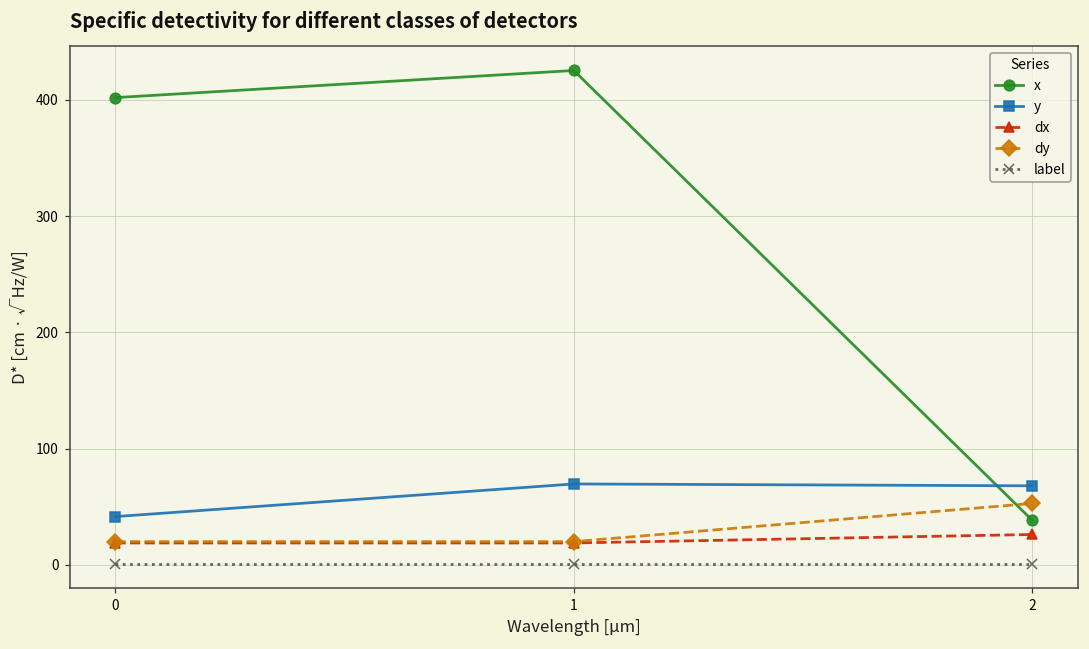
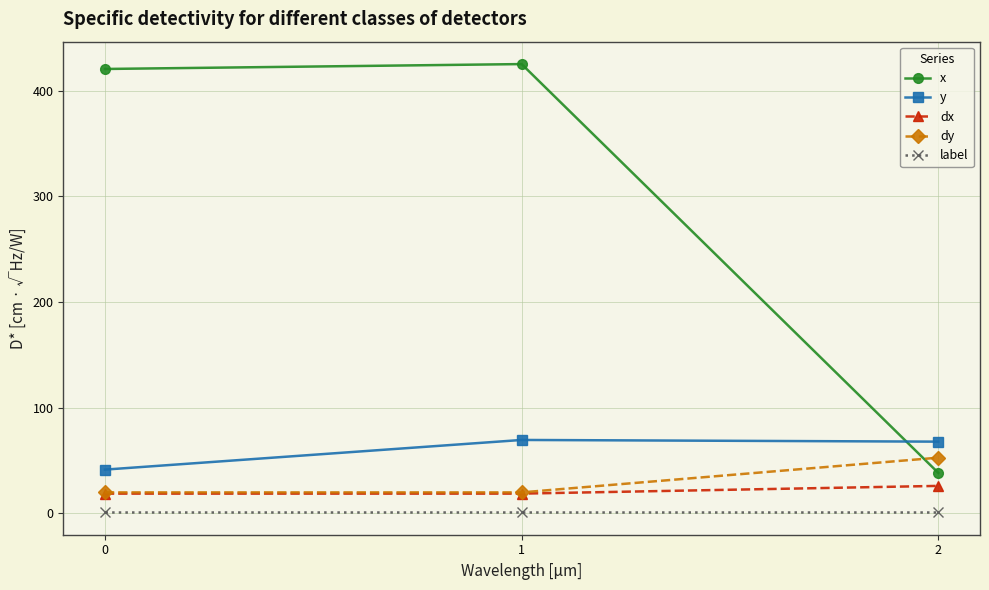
  {
    "x": {
-     "0": 402,
+     "0": 421,
      "1": 425,
      "2": 38
    },
    "y": {
      "0": 41,
      "1": 70,
      "2": 68
    },
    "dx": {
      "2": 26
    },
    "dy": {
      "2": 53
    },
    "label": {
      "0": 1,
      "1": 1,
      "2": 1
    }
  }
